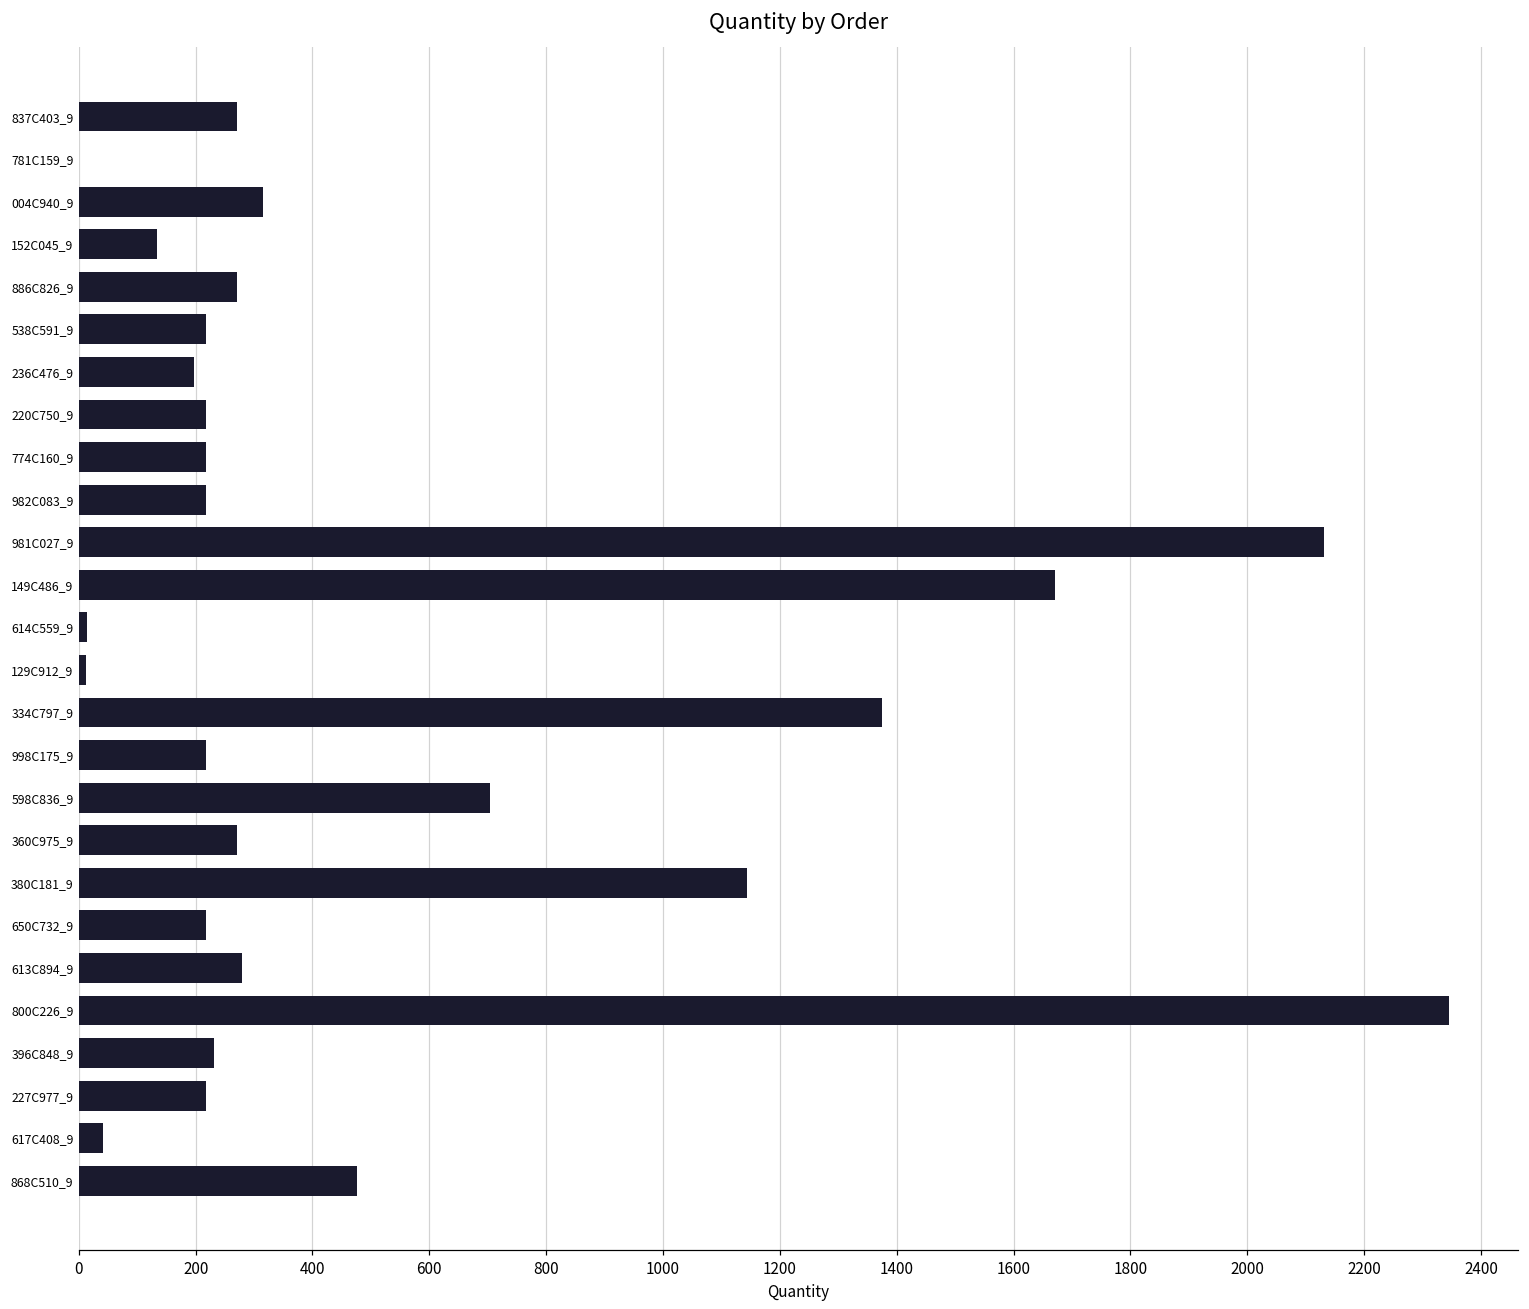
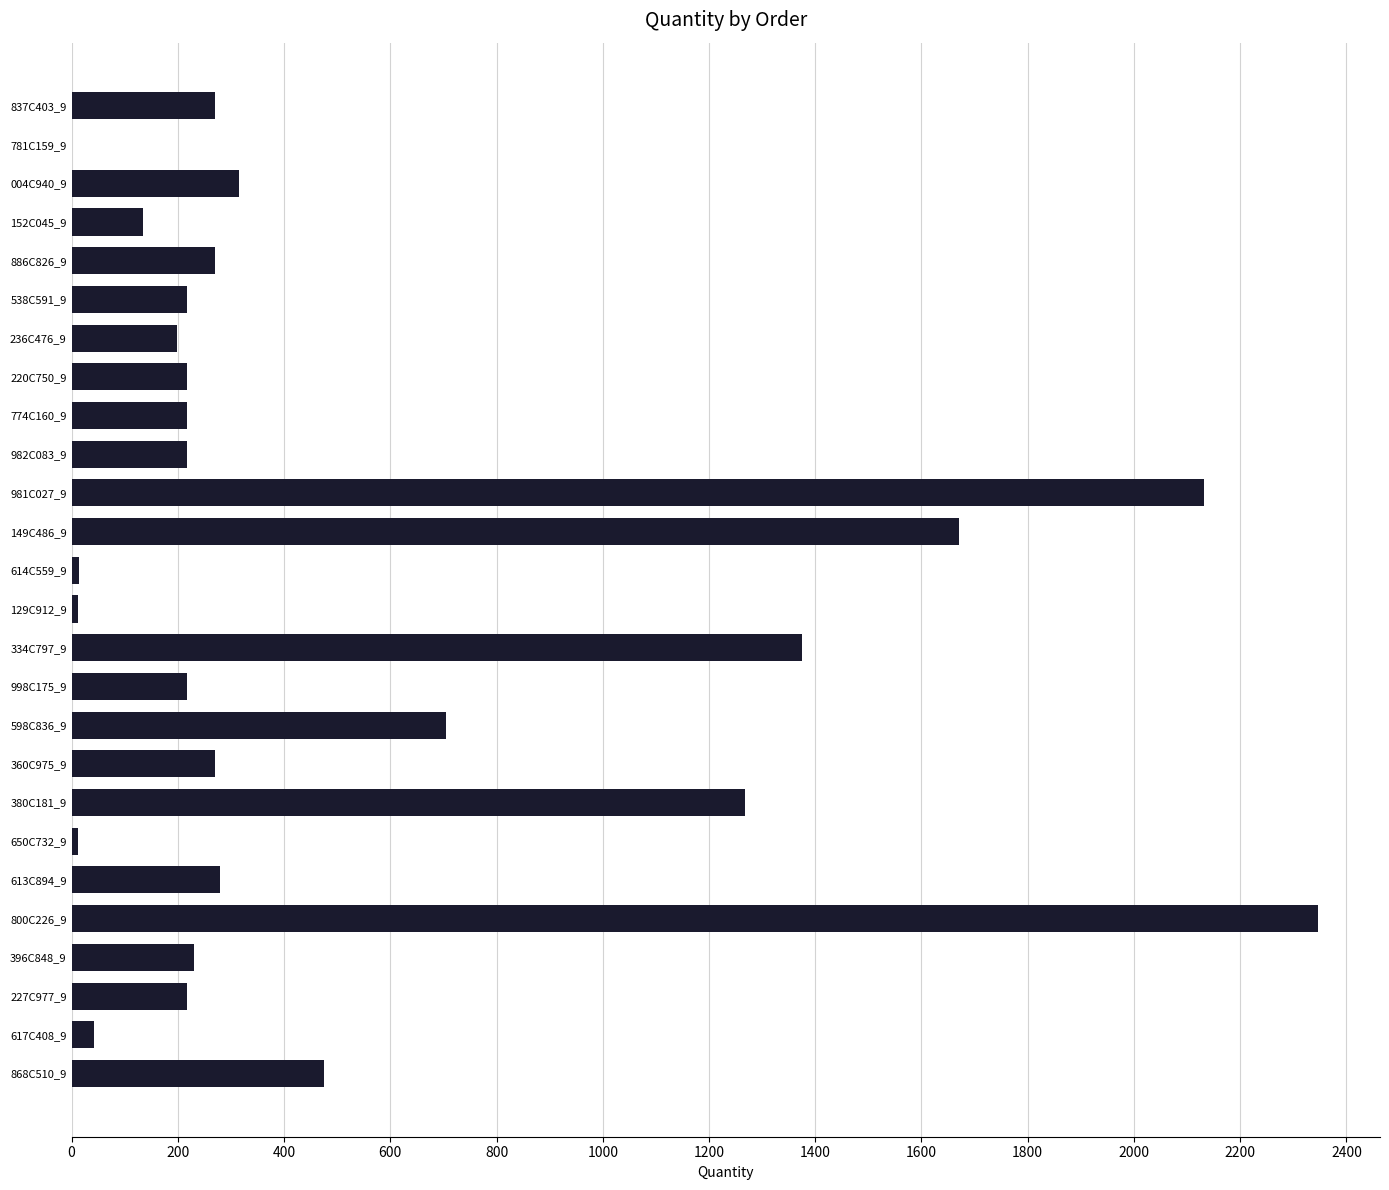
  {
    "837C403_9": 270,
    "781C159_9": 0,
    "004C940_9": 320,
    "152C045_9": 130,
    "886C826_9": 270,
    "538C591_9": 220,
    "236C476_9": 200,
    "220C750_9": 220,
    "774C160_9": 220,
    "982C083_9": 220,
    "981C027_9": 2130,
    "149C486_9": 1670,
    "614C559_9": 10,
    "129C912_9": 10,
    "334C797_9": 1380,
    "998C175_9": 220,
    "598C836_9": 700,
    "360C975_9": 270,
-   "380C181_9": 1140,
-   "650C732_9": 220,
+   "380C181_9": 1270,
+   "650C732_9": 10,
    "613C894_9": 280,
    "800C226_9": 2350,
    "396C848_9": 230,
    "227C977_9": 220,
    "617C408_9": 40,
    "868C510_9": 480
  }
